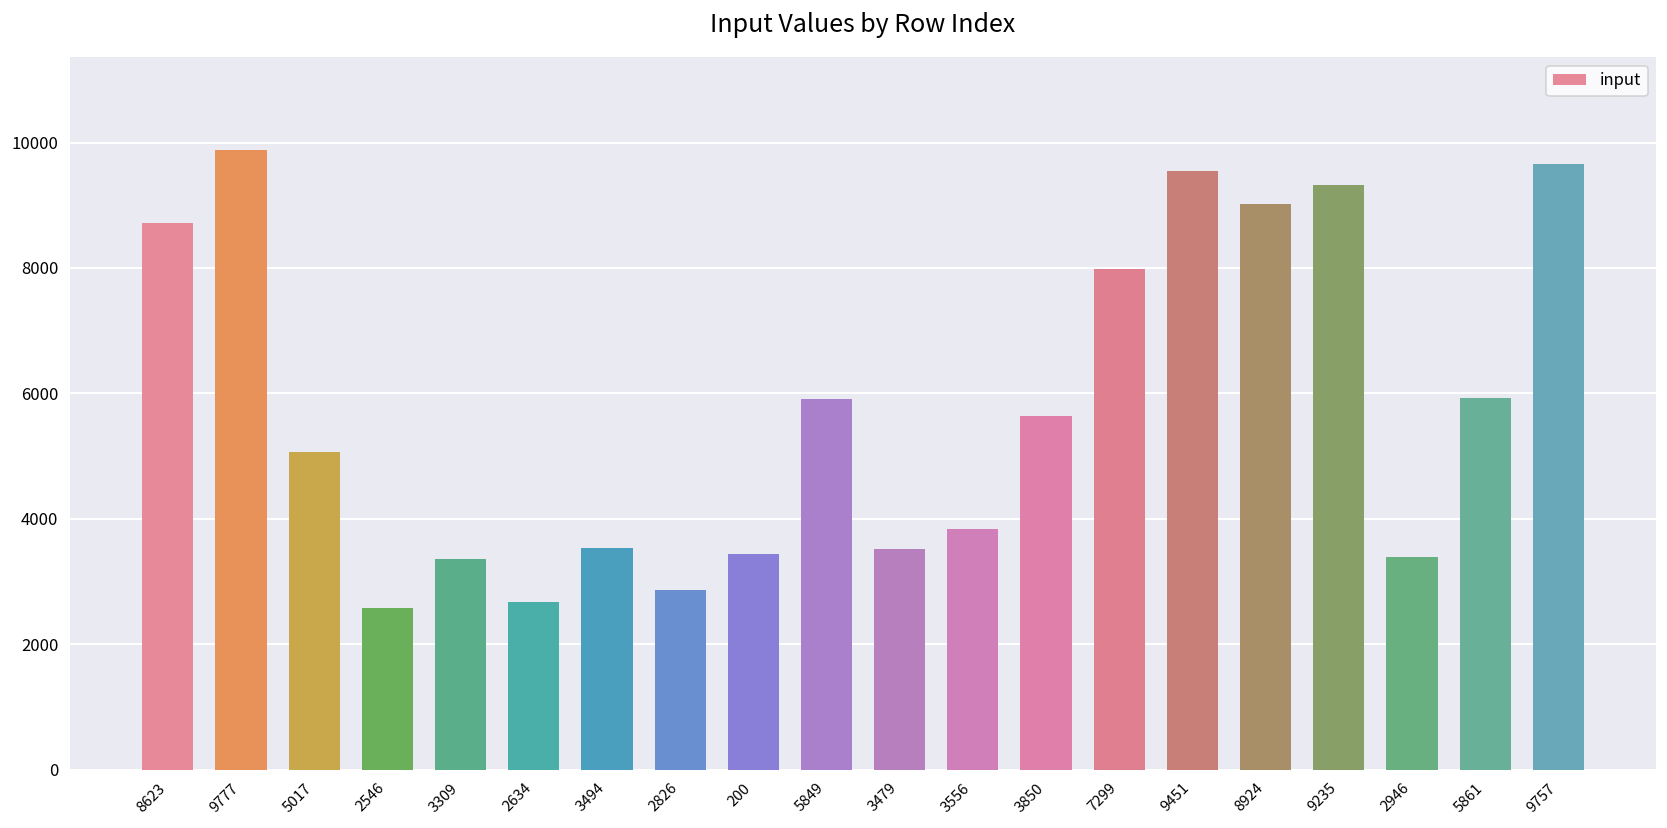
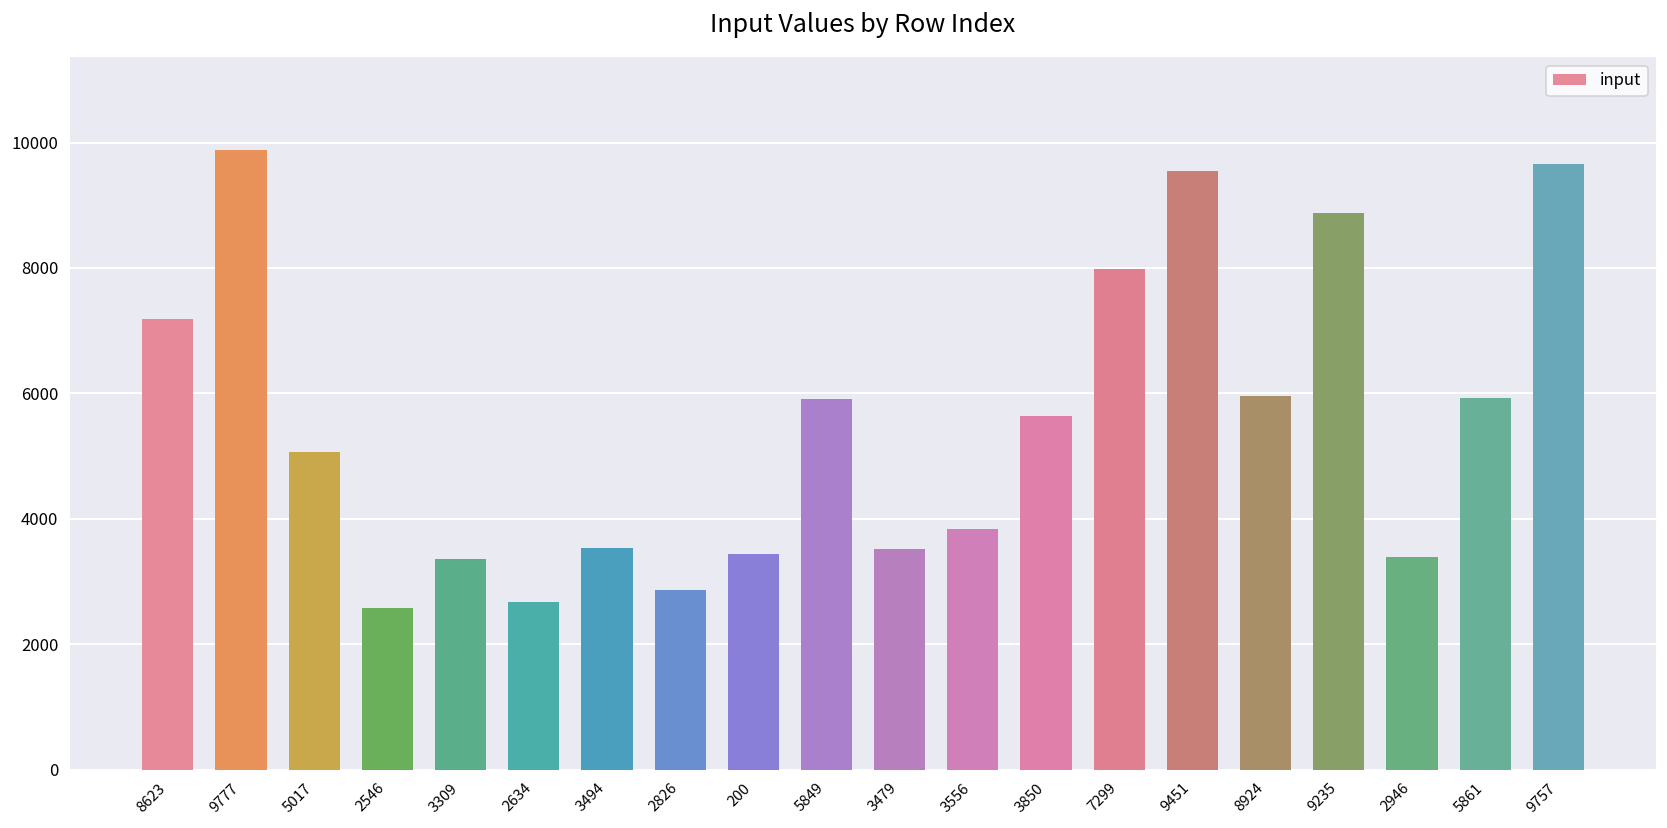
  {
-   "8623": 8700,
+   "8623": 7200,
    "9777": 9900,
    "5017": 5100,
    "2546": 2600,
    "3309": 3400,
    "2634": 2700,
    "3494": 3500,
    "2826": 2900,
    "200": 3400,
    "5849": 5900,
    "3479": 3500,
    "3556": 3800,
    "3850": 5600,
    "7299": 8000,
    "9451": 9500,
-   "8924": 9000,
-   "9235": 9300,
+   "8924": 6000,
+   "9235": 8900,
    "2946": 3400,
    "5861": 5900,
    "9757": 9700
  }
